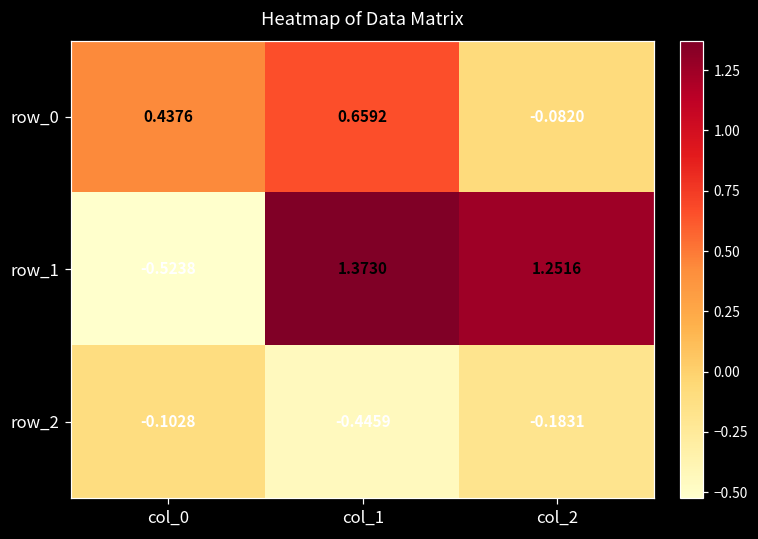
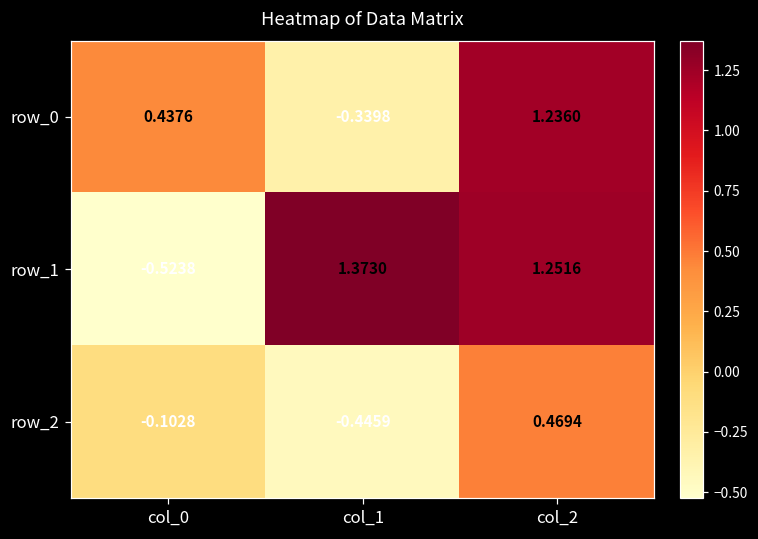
  {
    "row_0": {
      "col_0": 0.4376,
-     "col_1": 0.6592,
-     "col_2": -0.0820
+     "col_1": -0.3398,
+     "col_2": 1.2360
    },
    "row_1": {
      "col_0": -0.5238,
      "col_1": 1.3730,
      "col_2": 1.2516
    },
    "row_2": {
      "col_0": -0.1028,
      "col_1": -0.4459,
-     "col_2": -0.1831
+     "col_2": 0.4694
    }
  }
